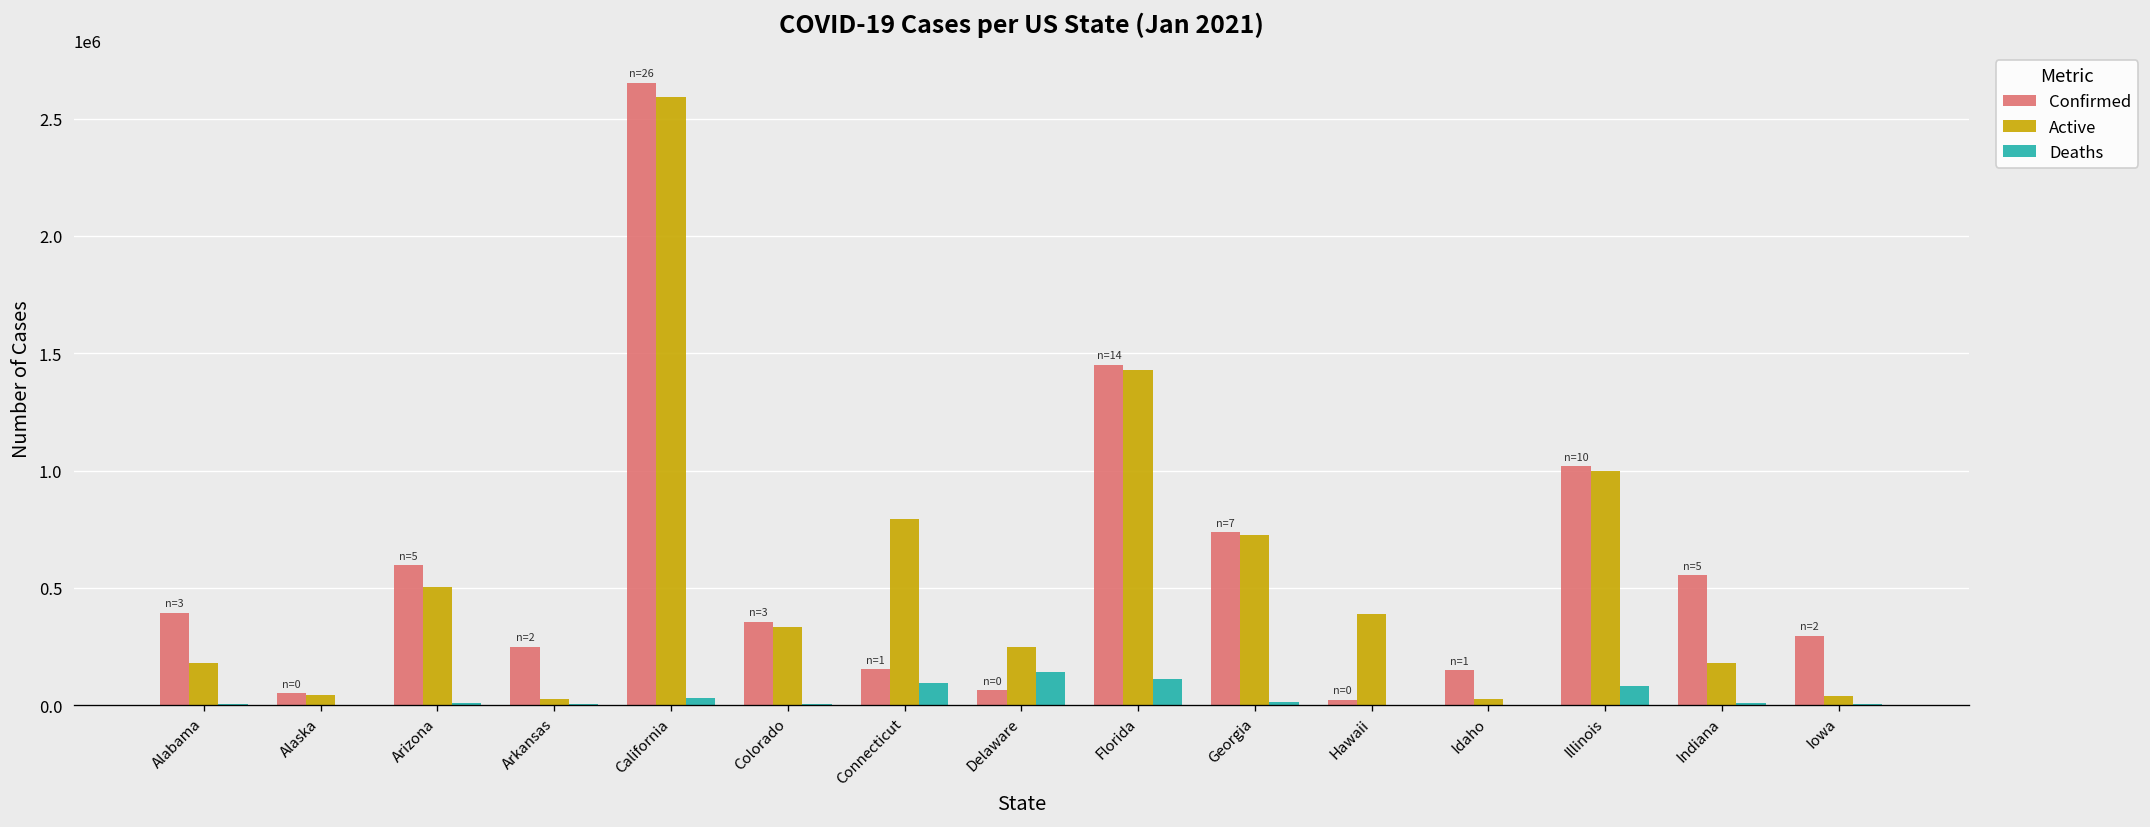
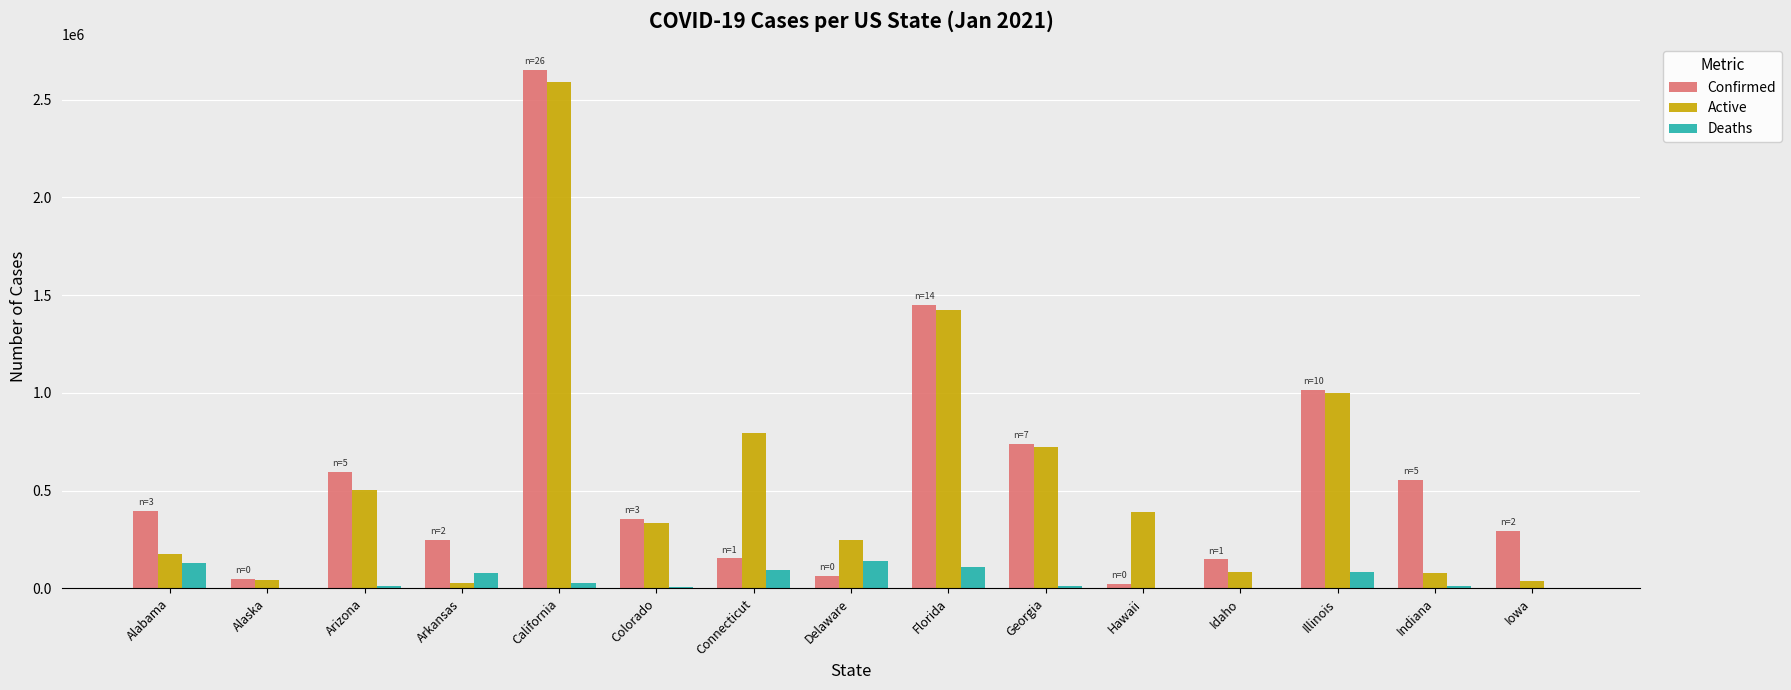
  {
    "Active": {
      "Alabama": 180000,
      "Alaska": 40000,
      "Arizona": 500000,
      "Arkansas": 30000,
      "California": 2590000,
      "Colorado": 330000,
      "Connecticut": 790000,
      "Delaware": 250000,
      "Florida": 1430000,
      "Georgia": 730000,
      "Hawaii": 390000,
-     "Idaho": 30000,
+     "Idaho": 80000,
      "Illinois": 1000000,
-     "Indiana": 180000,
+     "Indiana": 80000,
      "Iowa": 40000
    },
    "Deaths": {
-     "Alabama": 10000,
-     "Arkansas": 0,
+     "Alabama": 130000,
+     "Arkansas": 80000,
      "California": 30000,
      "Connecticut": 100000,
      "Delaware": 140000,
      "Florida": 110000,
      "Illinois": 80000
    }
  }
